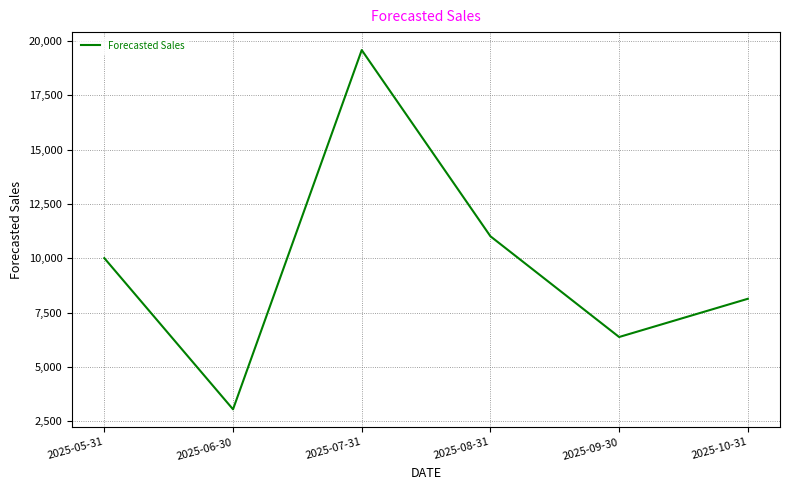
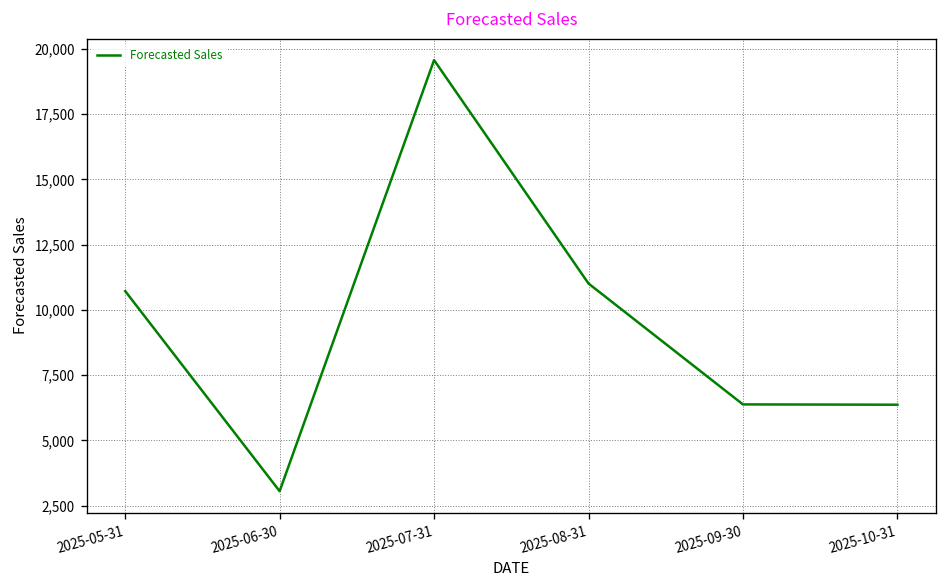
  {
-   "2025-05-31": "10,000",
+   "2025-05-31": "10,700",
    "2025-06-30": "3,100",
    "2025-07-31": "19,600",
    "2025-08-31": "11,000",
    "2025-09-30": "6,400",
-   "2025-10-31": "8,100"
+   "2025-10-31": "6,400"
  }
